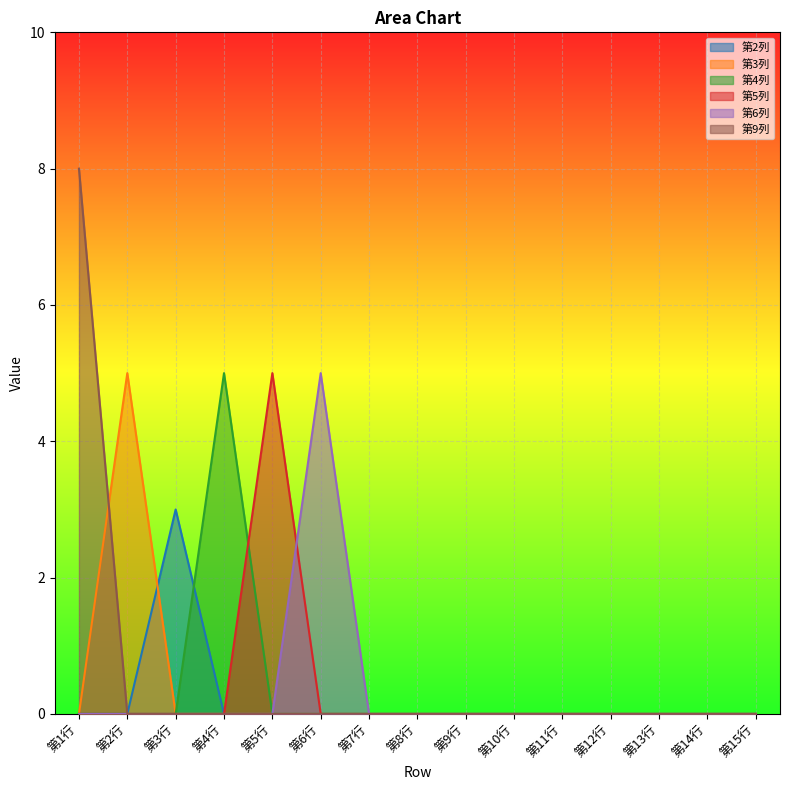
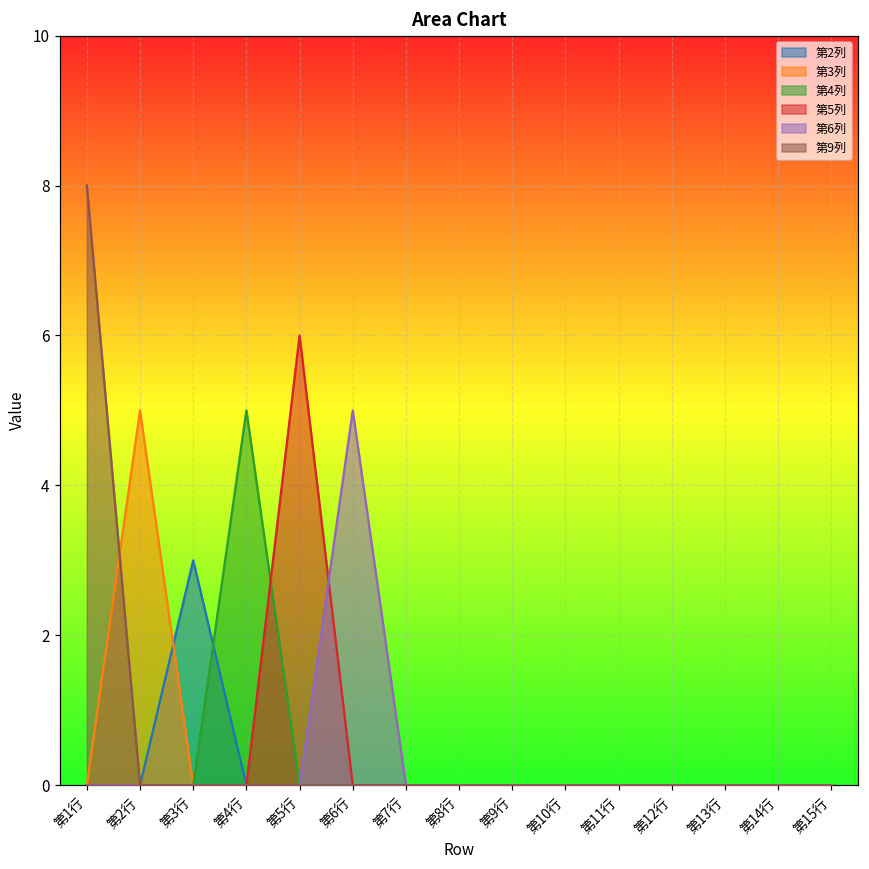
  {
    "第2列": {
      "第3行": 3
    },
    "第3列": {
      "第2行": 5
    },
    "第4列": {
      "第4行": 5
    },
    "第5列": {
-     "第5行": 5
+     "第5行": 6
    },
    "第6列": {
      "第6行": 5
    },
    "第9列": {
      "第1行": 8
    }
  }
